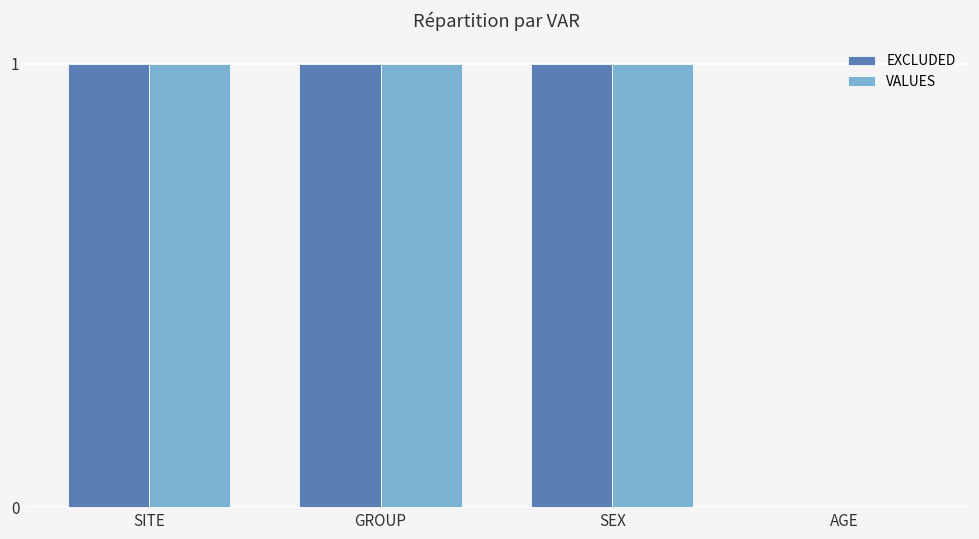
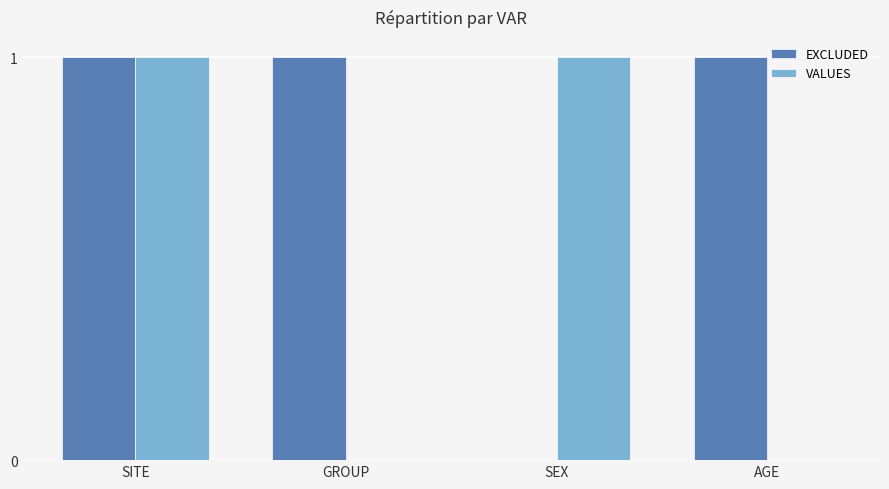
  {
    "EXCLUDED": {
      "SITE": 1,
      "GROUP": 1,
-     "SEX": 1,
-     "AGE": 0
+     "SEX": 0,
+     "AGE": 1
    },
    "VALUES": {
      "SITE": 1,
-     "GROUP": 1,
+     "GROUP": 0,
      "SEX": 1,
      "AGE": 0
    }
  }
